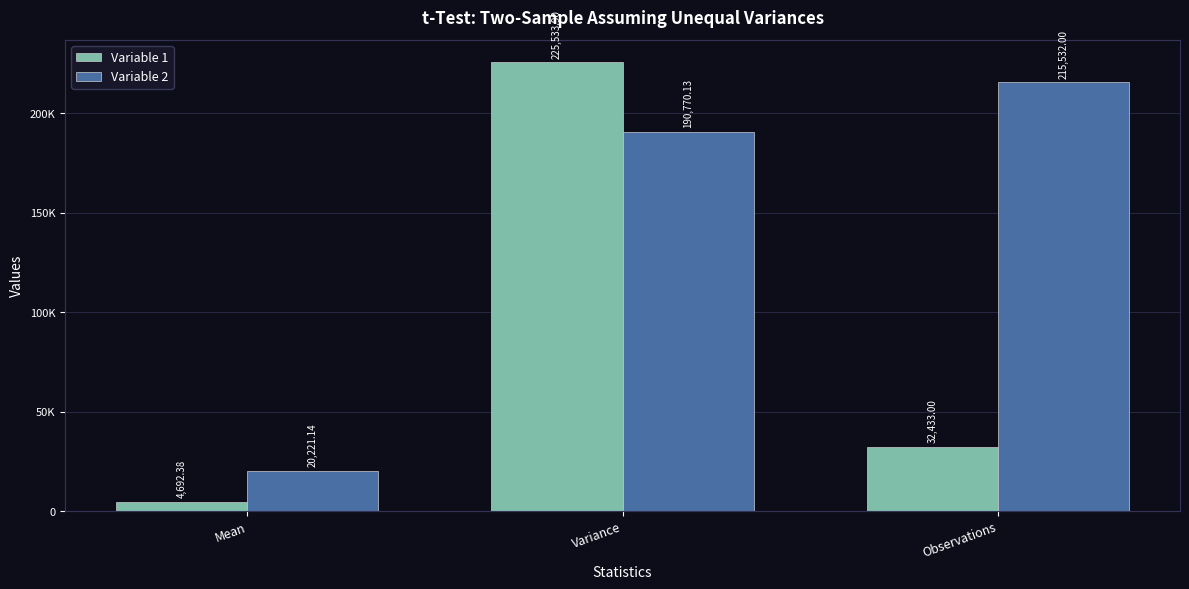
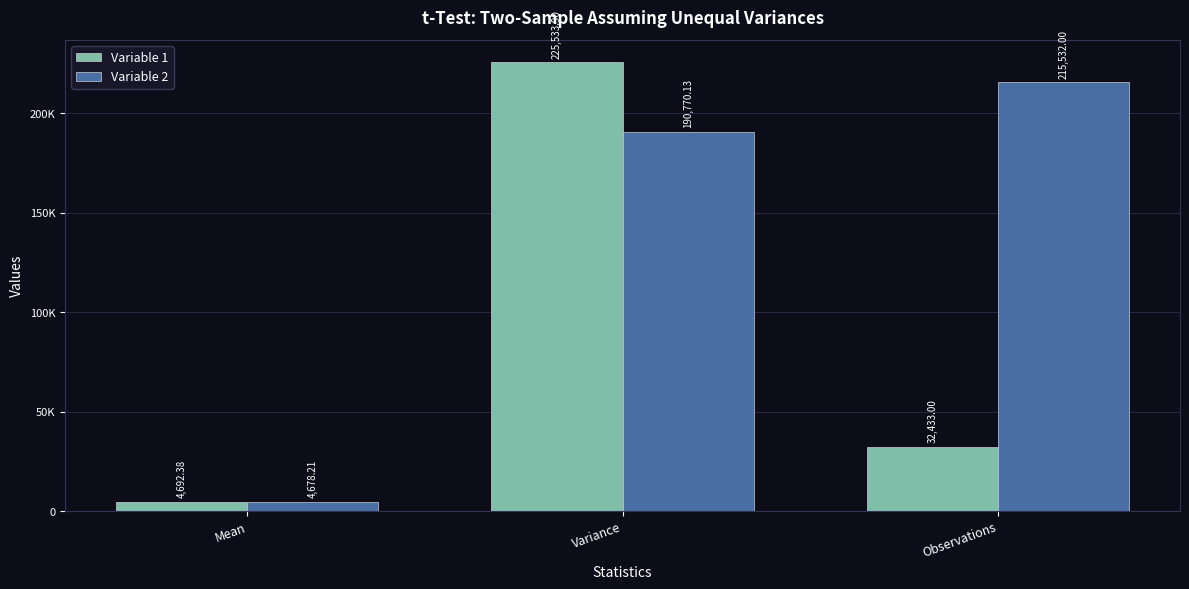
  {
    "Variable 1": {
      "Mean": "4,692.38",
      "Variance": "225,533.90",
      "Observations": "32,433.00"
    },
    "Variable 2": {
-     "Mean": "20,221.14",
+     "Mean": "4,678.21",
      "Variance": "190,770.13",
      "Observations": "215,532.00"
    }
  }
